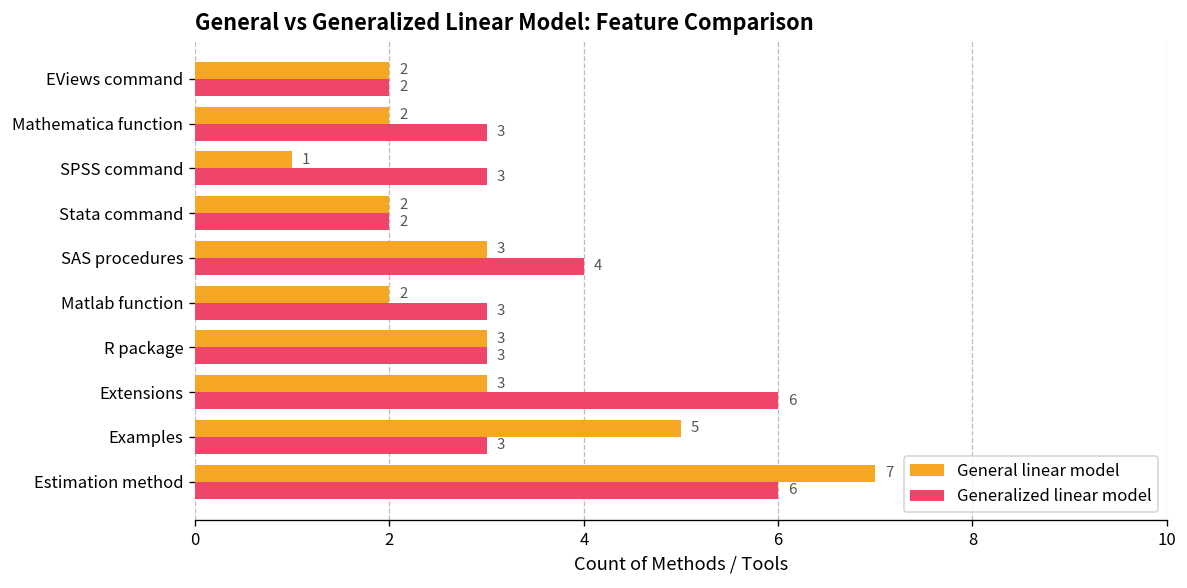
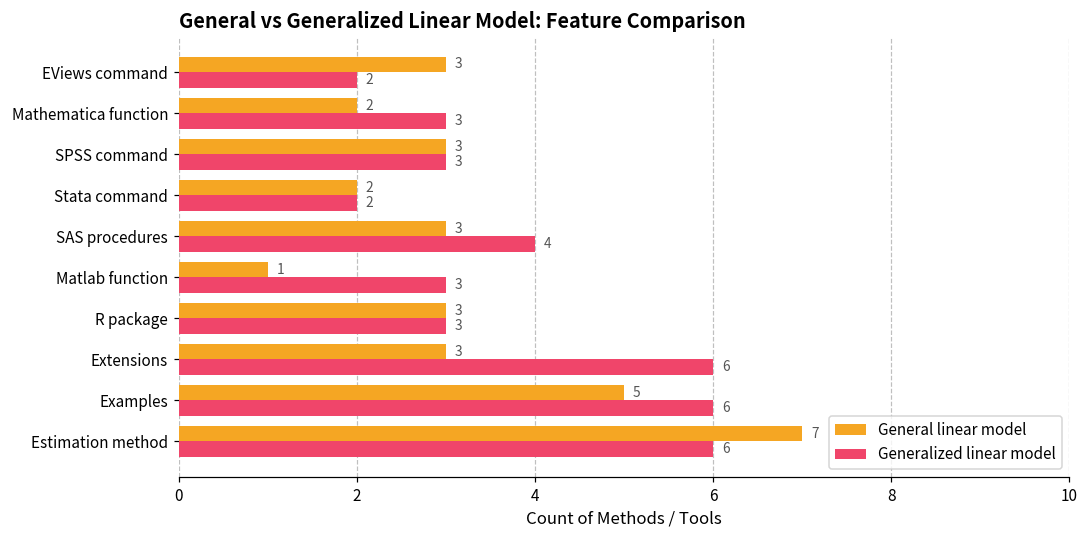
  {
    "General linear model": {
-     "EViews command": 2,
+     "EViews command": 3,
      "Mathematica function": 2,
-     "SPSS command": 1,
+     "SPSS command": 3,
      "Stata command": 2,
      "SAS procedures": 3,
-     "Matlab function": 2,
+     "Matlab function": 1,
      "R package": 3,
      "Extensions": 3,
      "Examples": 5,
      "Estimation method": 7
    },
    "Generalized linear model": {
      "EViews command": 2,
      "Mathematica function": 3,
      "SPSS command": 3,
      "Stata command": 2,
      "SAS procedures": 4,
      "Matlab function": 3,
      "R package": 3,
      "Extensions": 6,
-     "Examples": 3,
+     "Examples": 6,
      "Estimation method": 6
    }
  }
